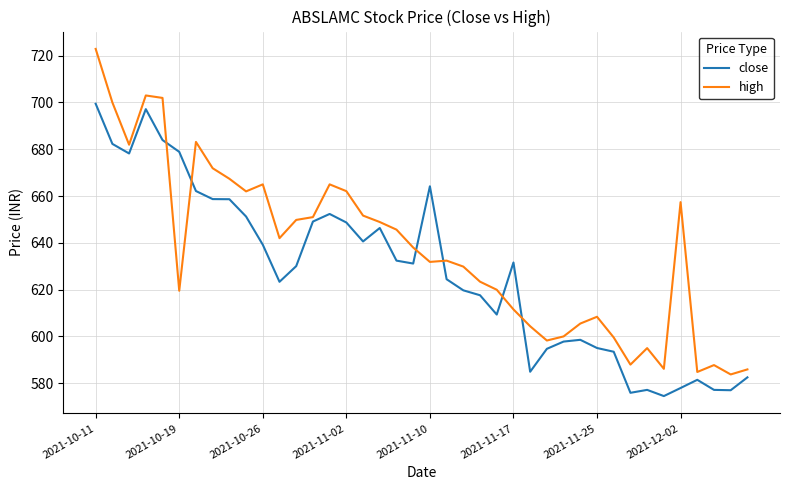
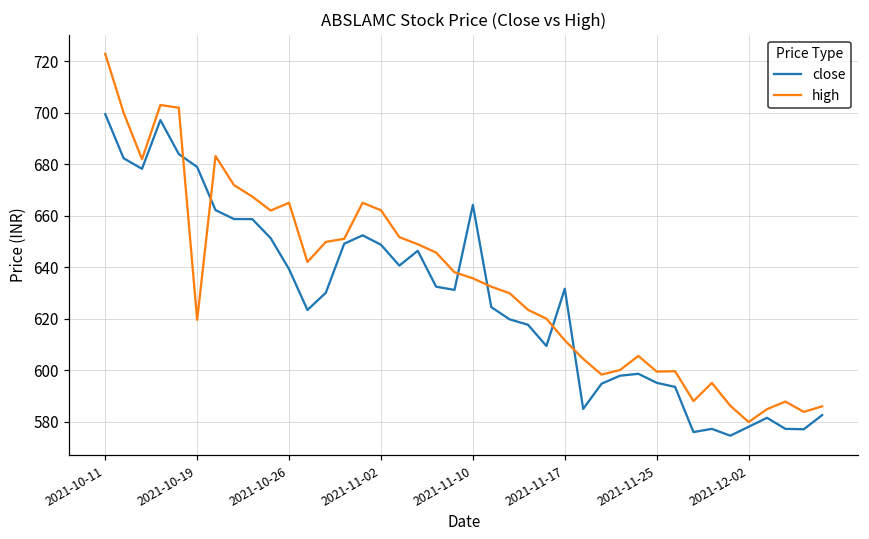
  {
    "close": {
      "2021-10-11": 699,
      "2021-10-19": 679,
      "2021-10-26": 639,
      "2021-11-02": 649,
      "2021-11-10": 664,
      "2021-11-17": 632,
      "2021-11-25": 595,
      "2021-12-02": 578
    },
    "high": {
      "2021-10-11": 723,
      "2021-10-19": 620,
      "2021-10-26": 665,
      "2021-11-02": 662,
-     "2021-11-10": 632,
+     "2021-11-10": 636,
      "2021-11-17": 612,
-     "2021-11-25": 608,
-     "2021-12-02": 657
+     "2021-11-25": 599,
+     "2021-12-02": 580
    }
  }
